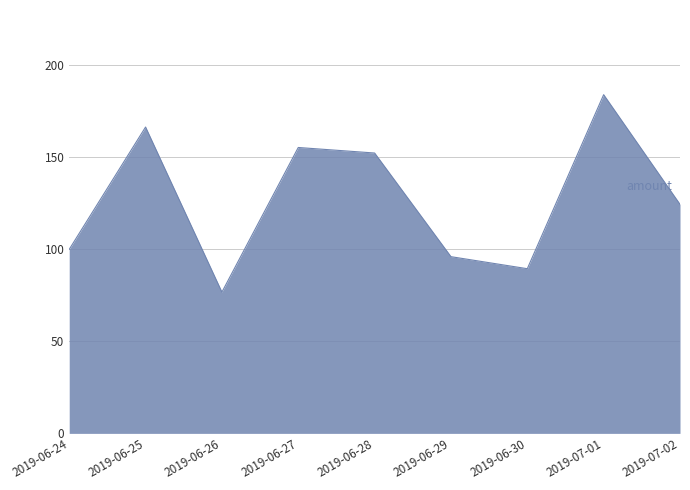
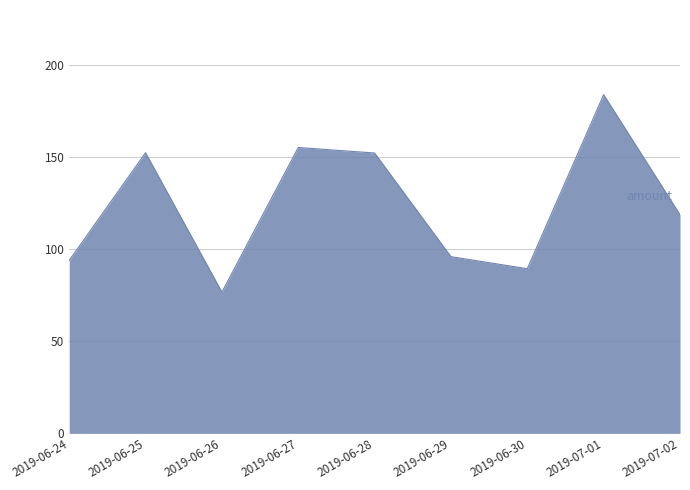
  {
-   "2019-06-24": 100,
-   "2019-06-25": 166,
+   "2019-06-24": 94,
+   "2019-06-25": 152,
    "2019-06-26": 77,
    "2019-06-27": 155,
    "2019-06-28": 152,
    "2019-06-29": 96,
    "2019-06-30": 89,
    "2019-07-01": 184,
-   "2019-07-02": 124
+   "2019-07-02": 119
  }
